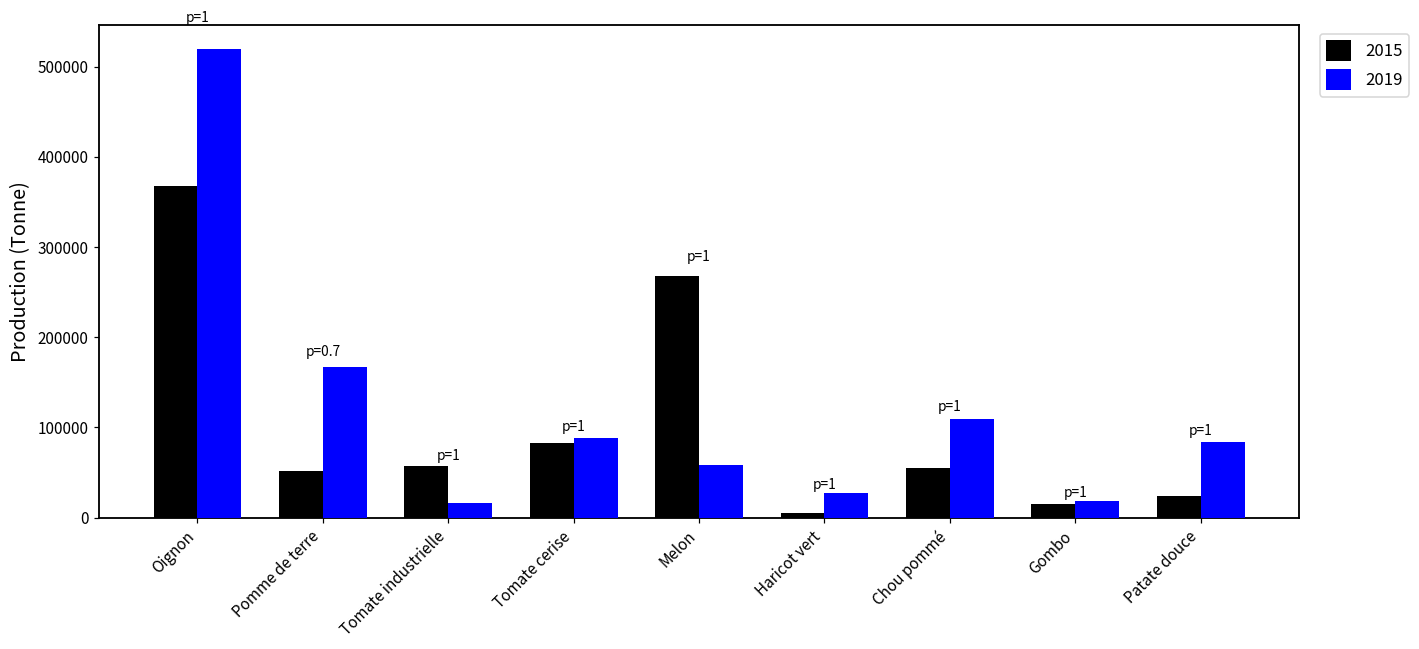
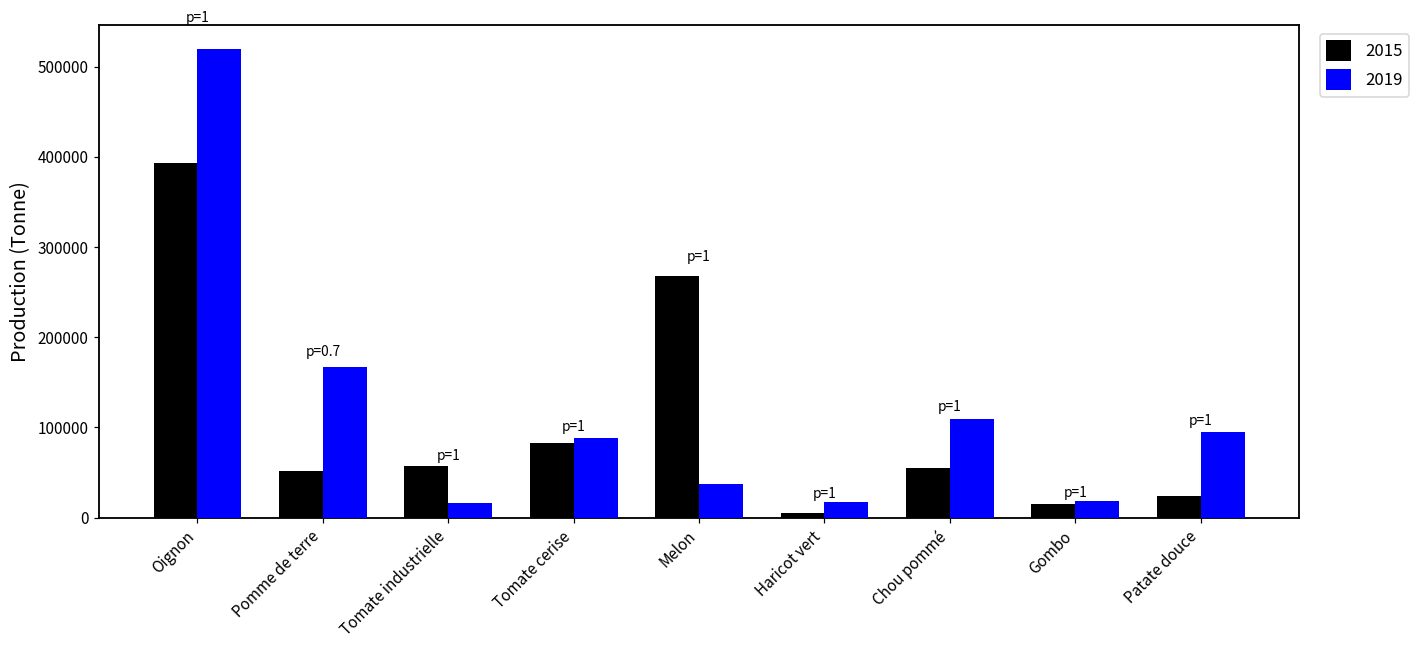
  {
    "2015": {
-     "Oignon": 370000,
+     "Oignon": 390000,
      "Pomme de terre": 50000,
      "Tomate cerise": 80000,
      "Haricot vert": 10000,
      "Chou pommé": 60000,
      "Gombo": 20000,
      "Patate douce": 20000
    },
    "2019": {
      "Tomate industrielle": 20000,
-     "Melon": 60000,
-     "Haricot vert": 30000,
-     "Patate douce": 80000
+     "Melon": 40000,
+     "Haricot vert": 20000,
+     "Patate douce": 100000
    }
  }
